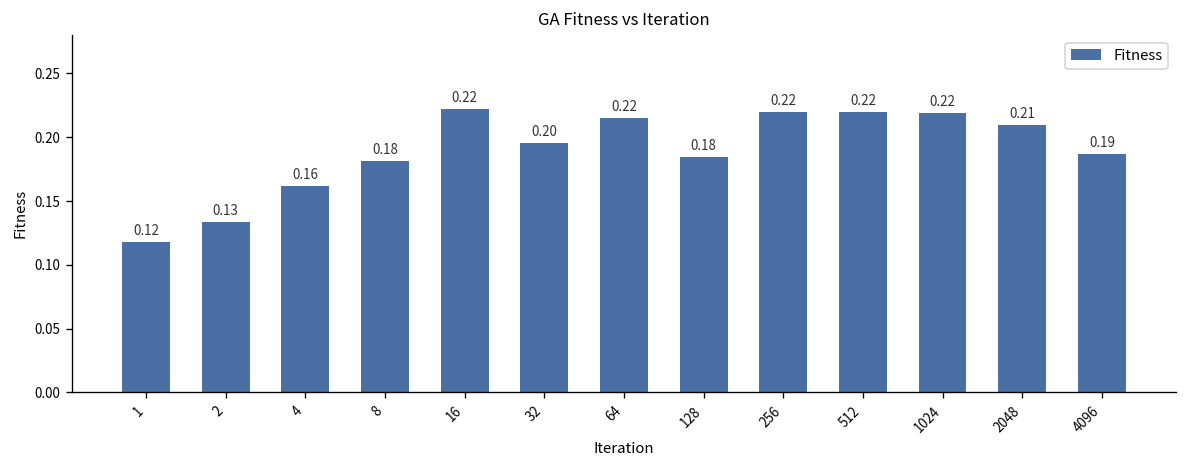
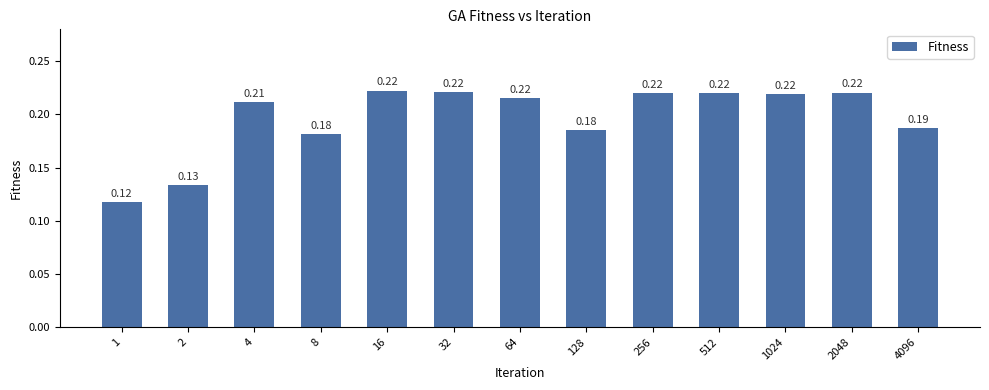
  {
    "1": 0.12,
    "2": 0.13,
-   "4": 0.16,
+   "4": 0.21,
    "8": 0.18,
    "16": 0.22,
-   "32": 0.20,
+   "32": 0.22,
    "64": 0.22,
    "128": 0.18,
    "256": 0.22,
    "512": 0.22,
    "1024": 0.22,
-   "2048": 0.21,
+   "2048": 0.22,
    "4096": 0.19
  }
